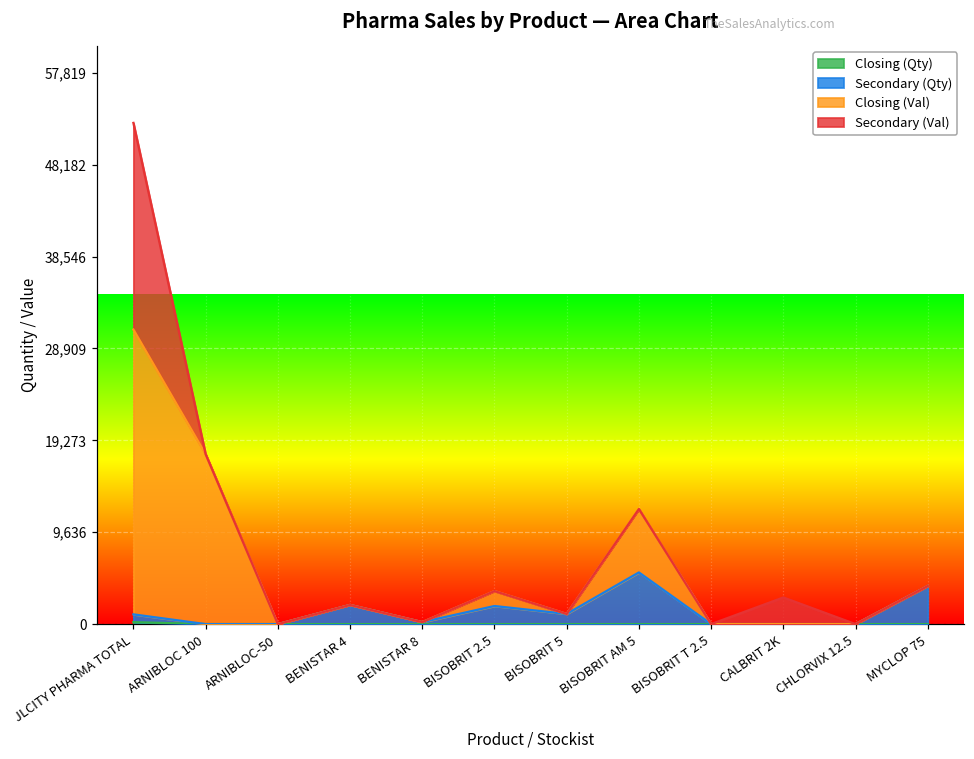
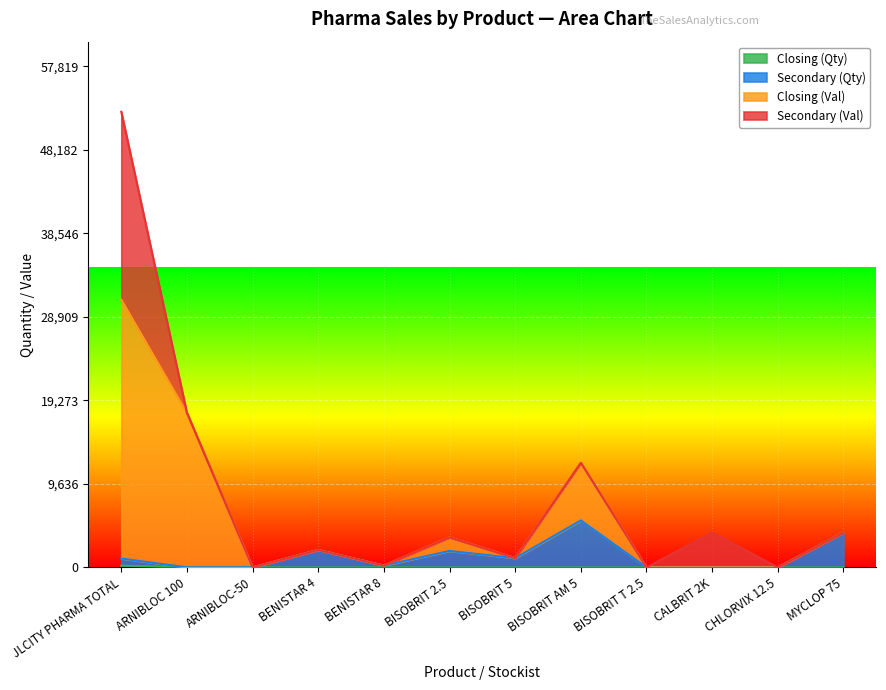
  {
    "Closing (Qty)": {
      "JLCITY PHARMA TOTAL": "0",
      "BENISTAR 4": "0",
      "BISOBRIT 2.5": "0",
      "BISOBRIT 5": "0",
      "BISOBRIT AM 5": "0",
      "MYCLOP 75": "0"
    },
    "Secondary (Qty)": {
      "JLCITY PHARMA TOTAL": "1,000",
      "BISOBRIT 2.5": "2,000",
      "BISOBRIT AM 5": "5,000"
    },
    "Closing (Val)": {
      "JLCITY PHARMA TOTAL": "30,000"
    },
    "Secondary (Val)": {
      "JLCITY PHARMA TOTAL": "22,000",
-     "CALBRIT 2K": "3,000"
+     "CALBRIT 2K": "4,000"
    }
  }
